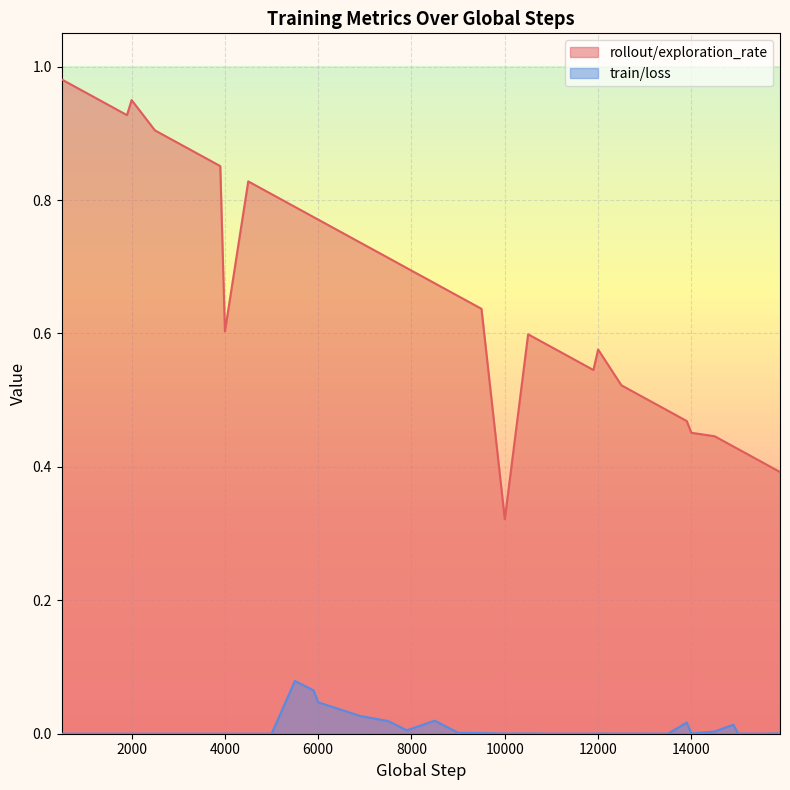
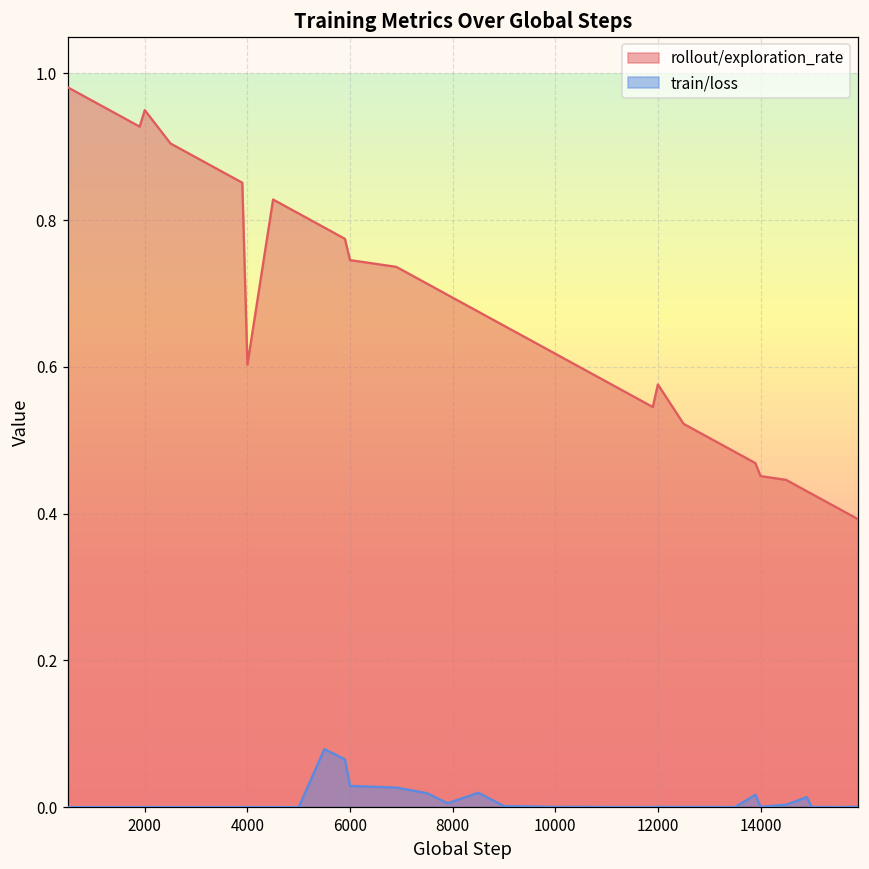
  {
    "rollout/exploration_rate": {
      "2000": 0.95,
      "4000": 0.60,
-     "6000": 0.77,
-     "10000": 0.32,
+     "6000": 0.75,
+     "10000": 0.62,
      "12000": 0.58,
      "14000": 0.45
    },
    "train/loss": {
      "2000": 0.00,
      "4000": 0.00,
-     "6000": 0.05,
+     "6000": 0.03,
      "10000": 0.00,
      "12000": 0.00,
      "14000": 0.00
    }
  }
